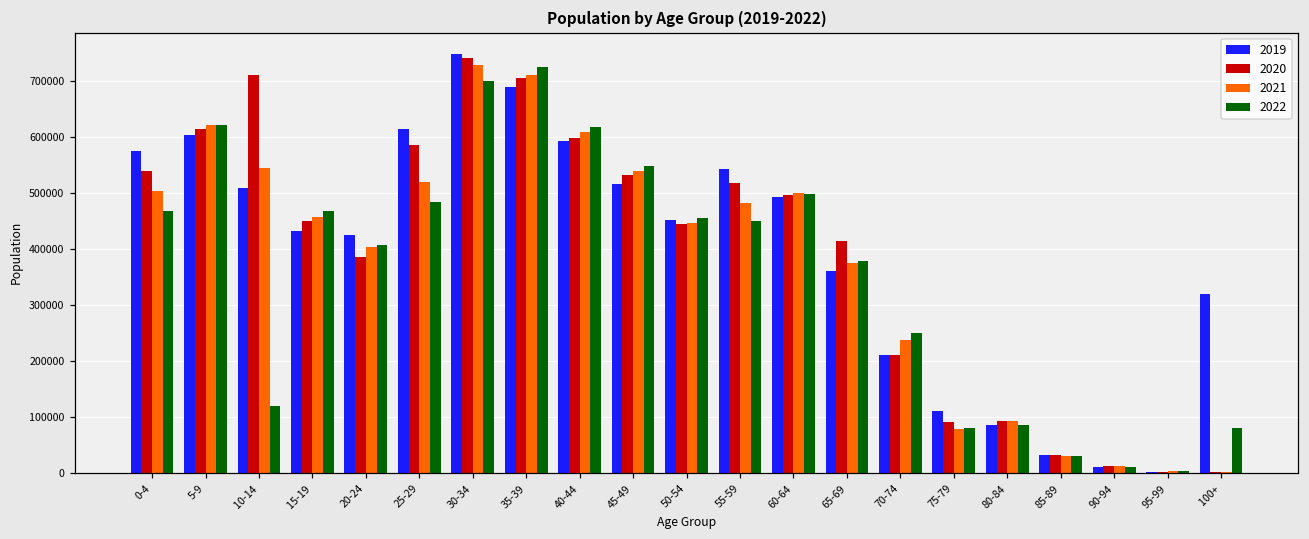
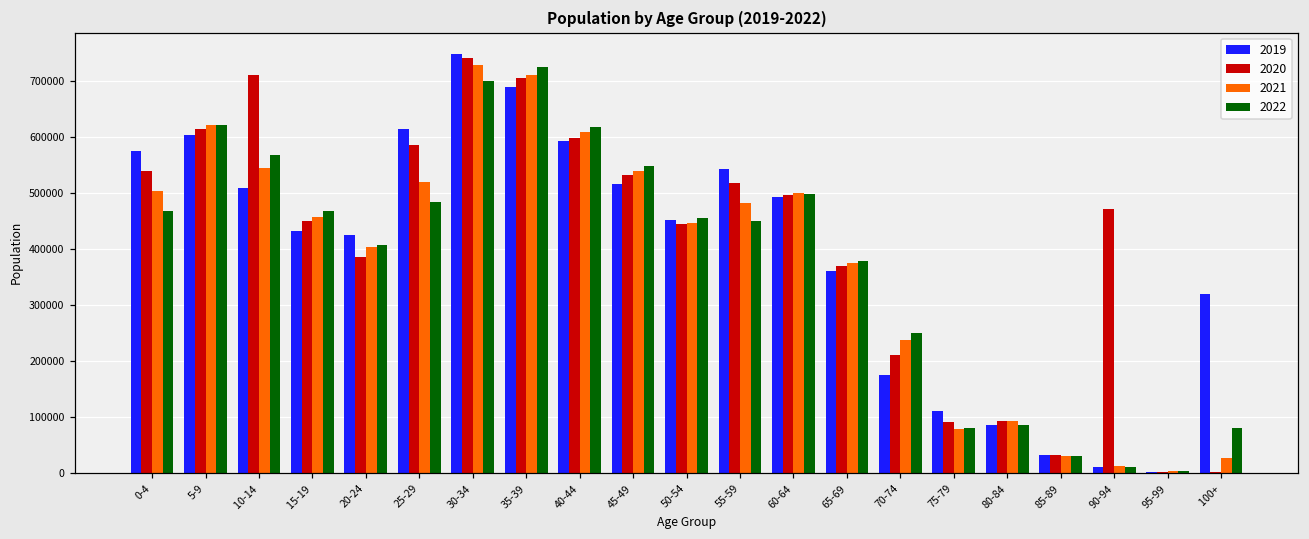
  {
    "2019": {
      "0-4": 580000,
      "5-9": 600000,
      "10-14": 510000,
      "15-19": 430000,
      "20-24": 420000,
      "25-29": 610000,
      "30-34": 750000,
      "35-39": 690000,
      "40-44": 590000,
      "45-49": 520000,
      "50-54": 450000,
      "55-59": 540000,
      "60-64": 490000,
      "65-69": 360000,
-     "70-74": 210000,
+     "70-74": 170000,
      "75-79": 110000,
      "80-84": 90000,
      "85-89": 30000,
      "90-94": 10000,
      "100+": 320000
    },
    "2020": {
      "0-4": 540000,
      "5-9": 610000,
      "10-14": 710000,
      "15-19": 450000,
      "20-24": 390000,
      "25-29": 580000,
      "30-34": 740000,
      "35-39": 700000,
      "40-44": 600000,
      "45-49": 530000,
      "50-54": 440000,
      "55-59": 520000,
      "60-64": 500000,
-     "65-69": 410000,
+     "65-69": 370000,
      "70-74": 210000,
      "75-79": 90000,
      "80-84": 90000,
      "85-89": 30000,
-     "90-94": 10000
+     "90-94": 470000
    },
    "2021": {
      "0-4": 500000,
      "5-9": 620000,
      "10-14": 540000,
      "15-19": 460000,
      "20-24": 400000,
      "25-29": 520000,
      "30-34": 730000,
      "35-39": 710000,
      "40-44": 610000,
      "45-49": 540000,
      "50-54": 450000,
      "55-59": 480000,
      "60-64": 500000,
      "65-69": 380000,
      "70-74": 240000,
      "75-79": 80000,
      "80-84": 90000,
      "85-89": 30000,
      "90-94": 10000,
-     "100+": 0
+     "100+": 30000
    },
    "2022": {
      "0-4": 470000,
      "5-9": 620000,
-     "10-14": 120000,
+     "10-14": 570000,
      "15-19": 470000,
      "20-24": 410000,
      "25-29": 480000,
      "30-34": 700000,
      "35-39": 730000,
      "40-44": 620000,
      "45-49": 550000,
      "50-54": 450000,
      "55-59": 450000,
      "60-64": 500000,
      "65-69": 380000,
      "70-74": 250000,
      "75-79": 80000,
      "80-84": 80000,
      "85-89": 30000,
      "90-94": 10000,
      "100+": 80000
    }
  }
